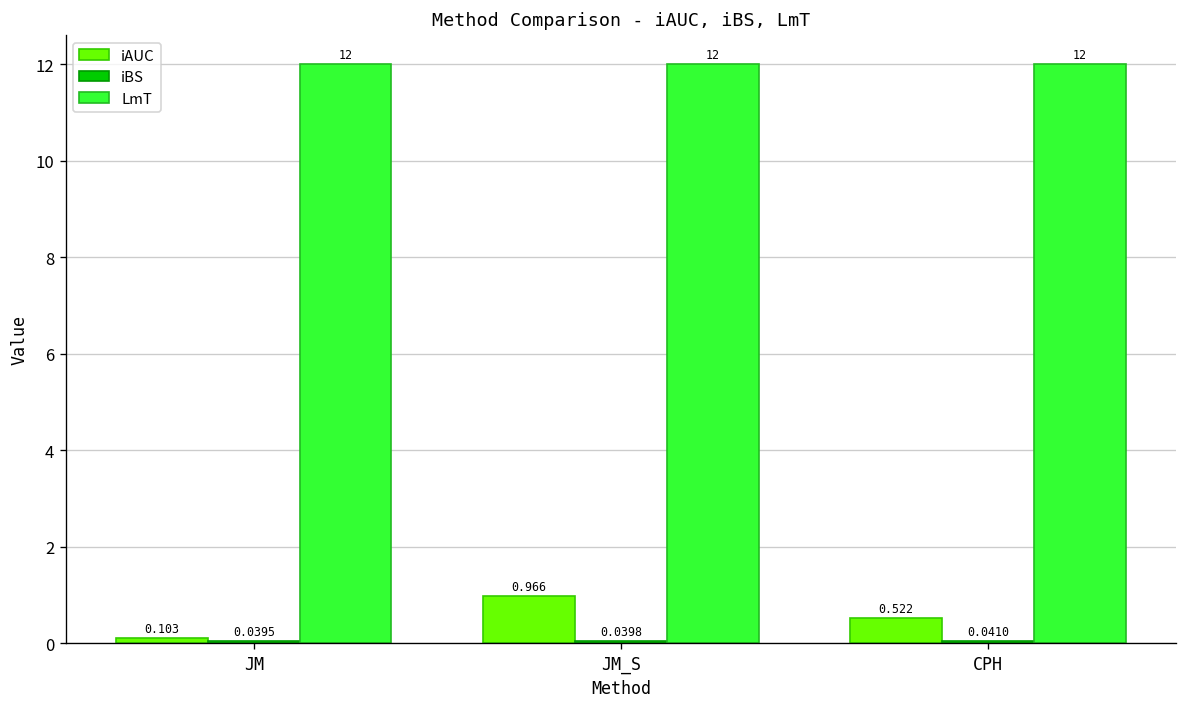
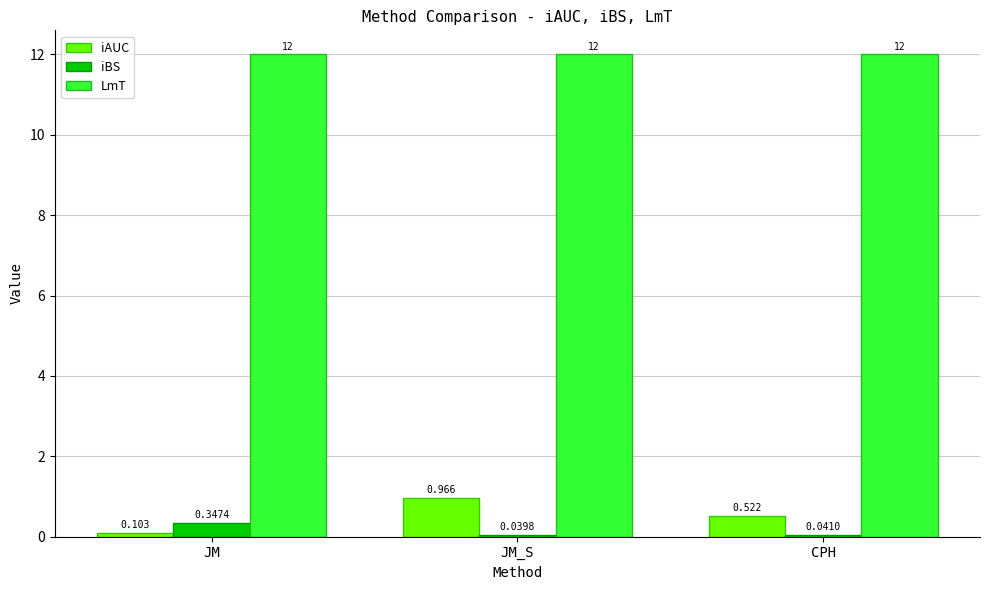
  {
    "iAUC": {
      "JM": 0.103,
      "JM_S": 0.966,
      "CPH": 0.522
    },
    "iBS": {
-     "JM": 0.0395,
+     "JM": 0.3474,
      "JM_S": 0.0398,
      "CPH": 0.0410
    },
    "LmT": {
      "JM": 12,
      "JM_S": 12,
      "CPH": 12
    }
  }
